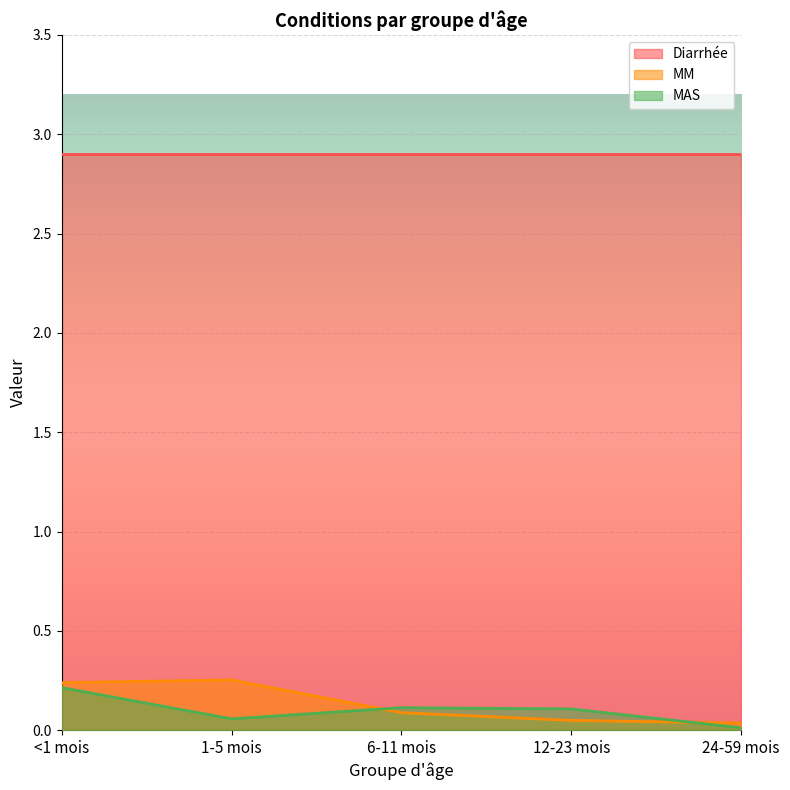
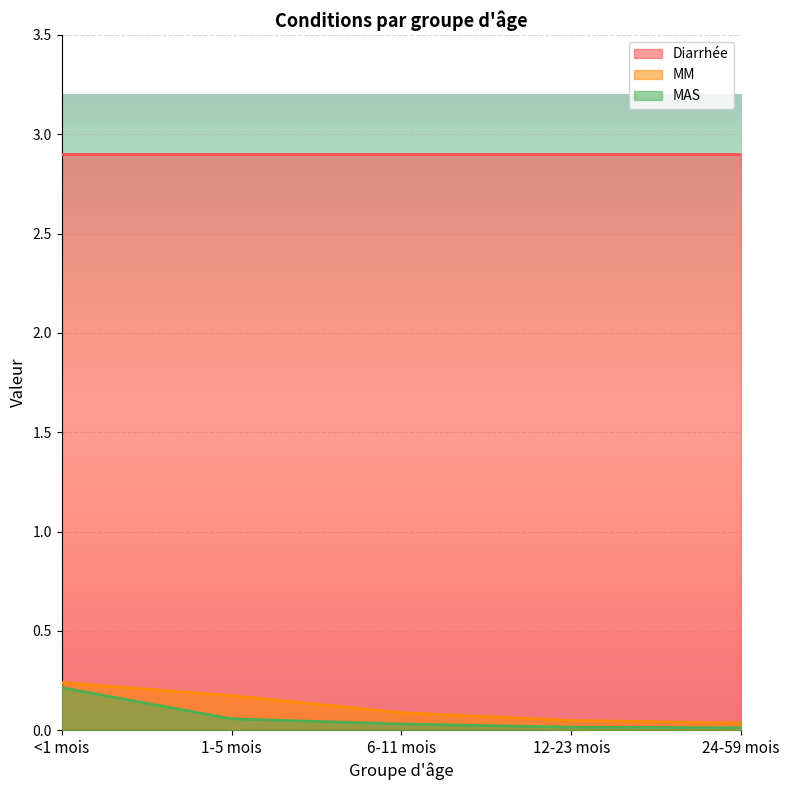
  {
    "Diarrhée": {
      "<1 mois": 2.90,
      "1-5 mois": 2.90,
      "6-11 mois": 2.90,
      "12-23 mois": 2.90,
      "24-59 mois": 2.90
    },
    "MM": {
      "<1 mois": 0.24,
-     "1-5 mois": 0.25,
+     "1-5 mois": 0.17,
      "6-11 mois": 0.09,
      "12-23 mois": 0.05,
      "24-59 mois": 0.04
    },
    "MAS": {
      "<1 mois": 0.21,
      "1-5 mois": 0.06,
-     "6-11 mois": 0.11,
-     "12-23 mois": 0.11,
+     "6-11 mois": 0.03,
+     "12-23 mois": 0.02,
      "24-59 mois": 0.01
    }
  }
